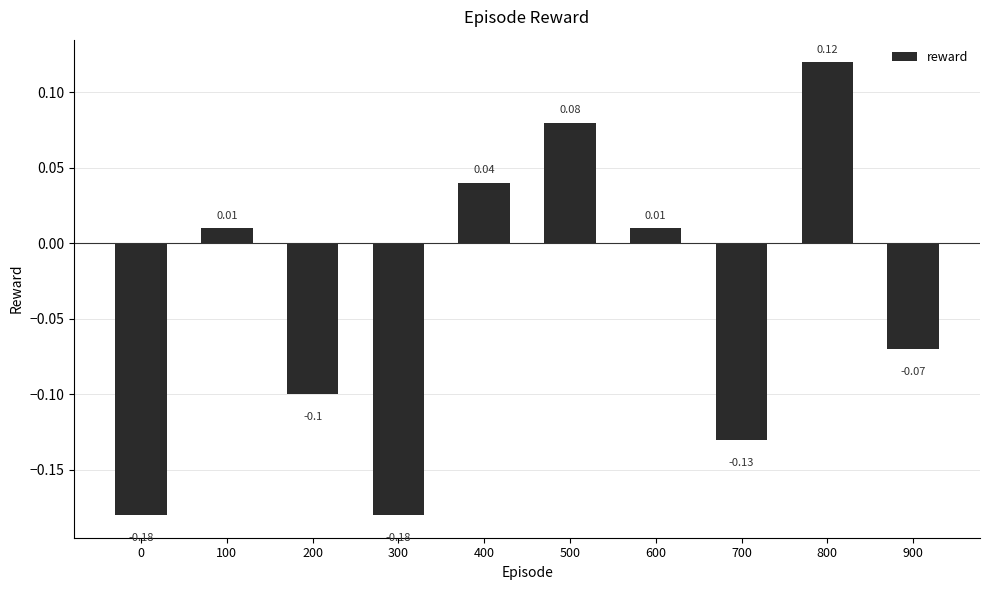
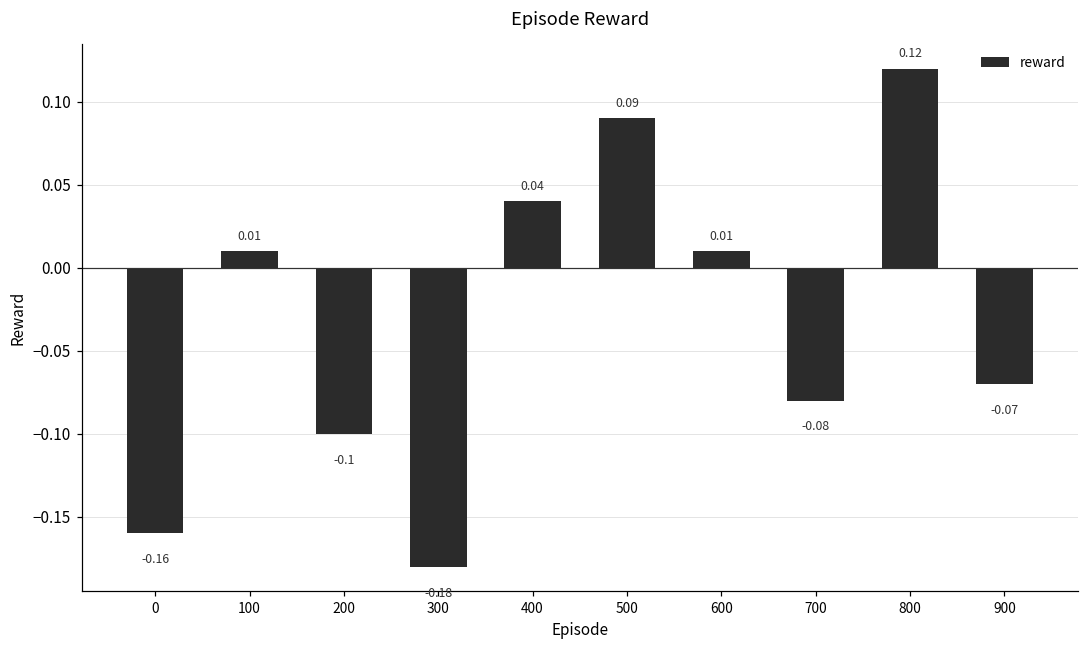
  {
-   "0": -0.18,
+   "0": -0.16,
    "100": 0.01,
    "200": -0.1,
    "300": -0.18,
    "400": 0.04,
-   "500": 0.08,
+   "500": 0.09,
    "600": 0.01,
-   "700": -0.13,
+   "700": -0.08,
    "800": 0.12,
    "900": -0.07
  }
